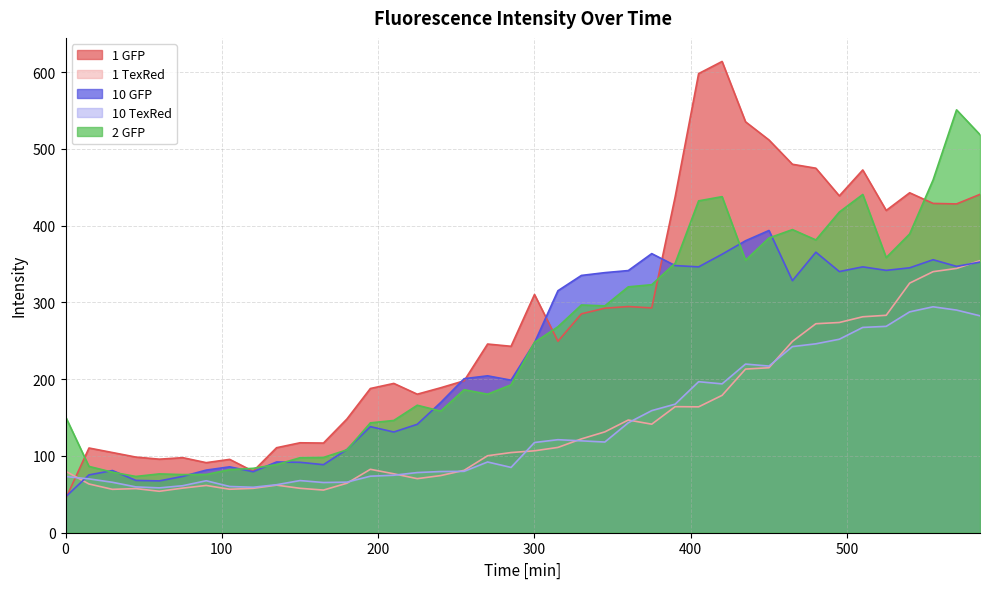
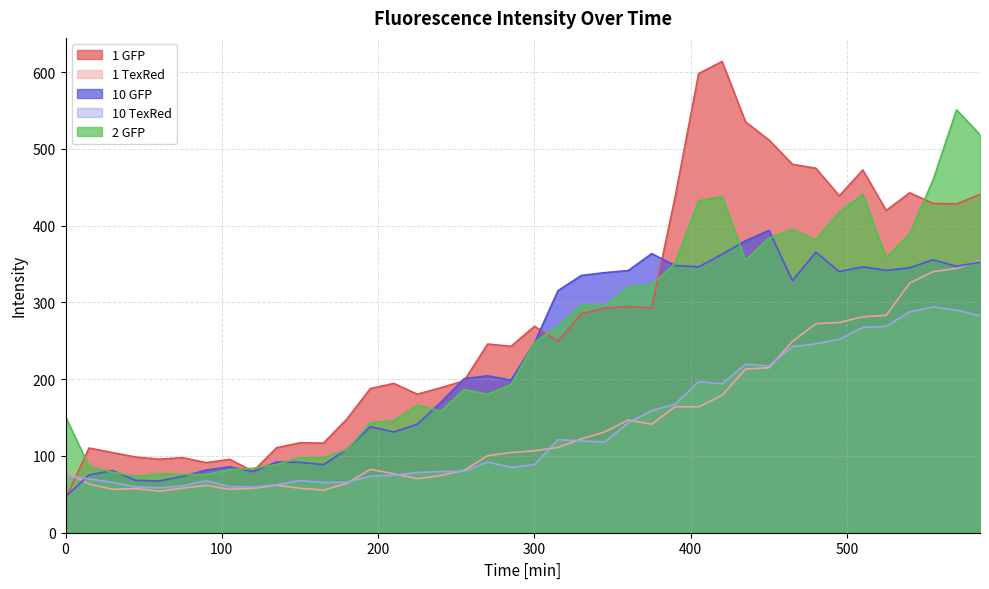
  {
    "1 GFP": {
-     "300": 310
+     "300": 270
    },
    "1 TexRed": {
      "0": 80,
      "300": 110
    },
    "10 TexRed": {
      "0": 70,
-     "300": 120
+     "300": 90
    },
    "2 GFP": {
      "0": 150
    }
  }
